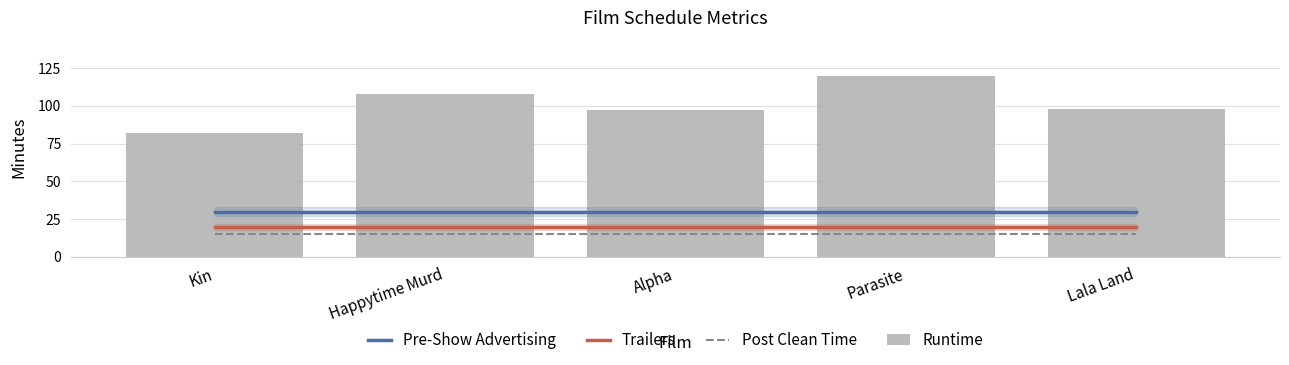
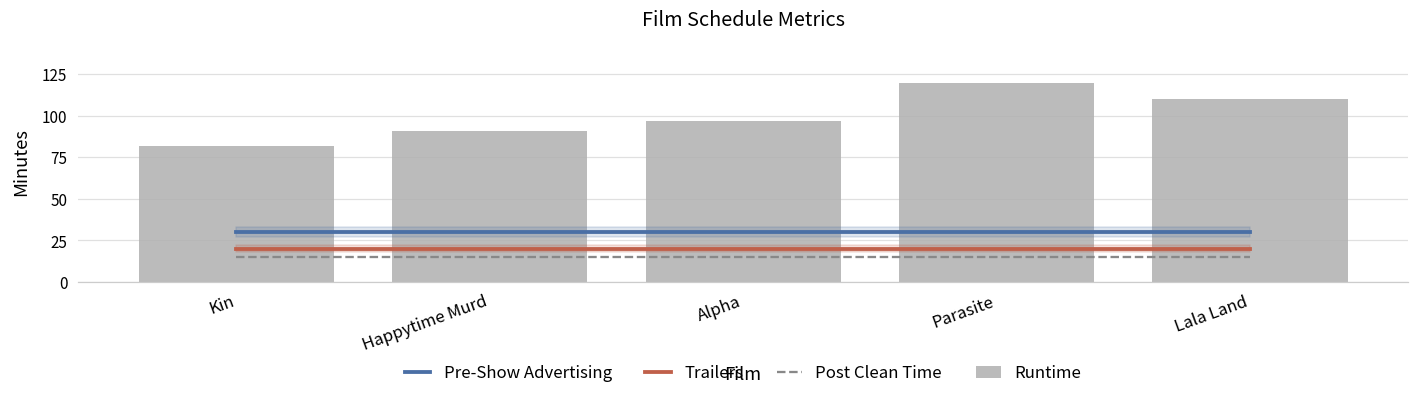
  {
    "Runtime": {
      "Kin": 82,
-     "Happytime Murd": 108,
+     "Happytime Murd": 91,
      "Alpha": 97,
      "Parasite": 120,
-     "Lala Land": 98
+     "Lala Land": 110
    },
    "Post Clean Time": {
      "Kin": 15,
      "Happytime Murd": 15,
      "Alpha": 15,
      "Parasite": 15,
      "Lala Land": 15
    }
  }
